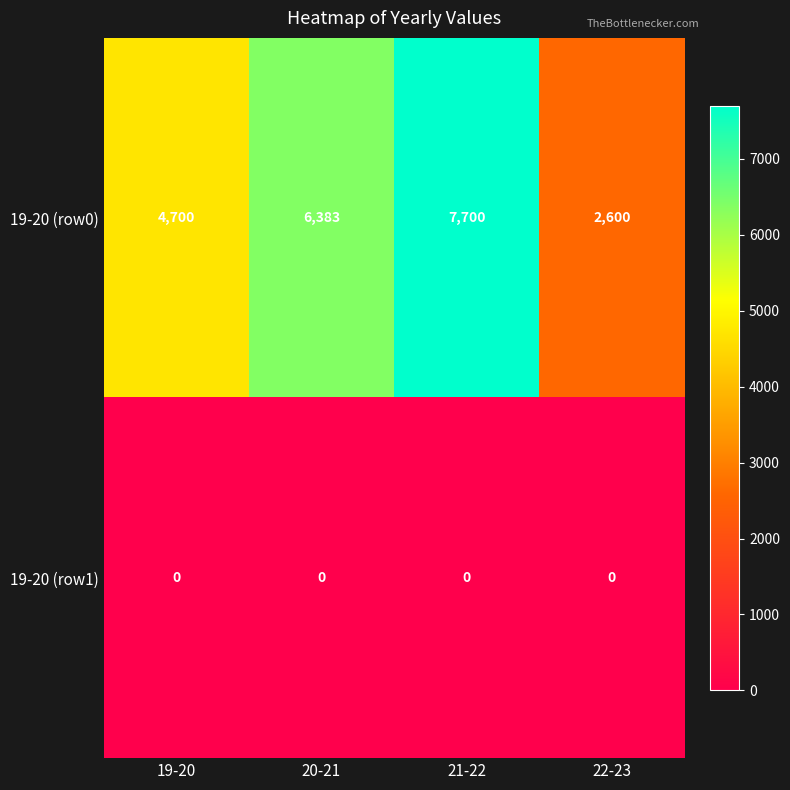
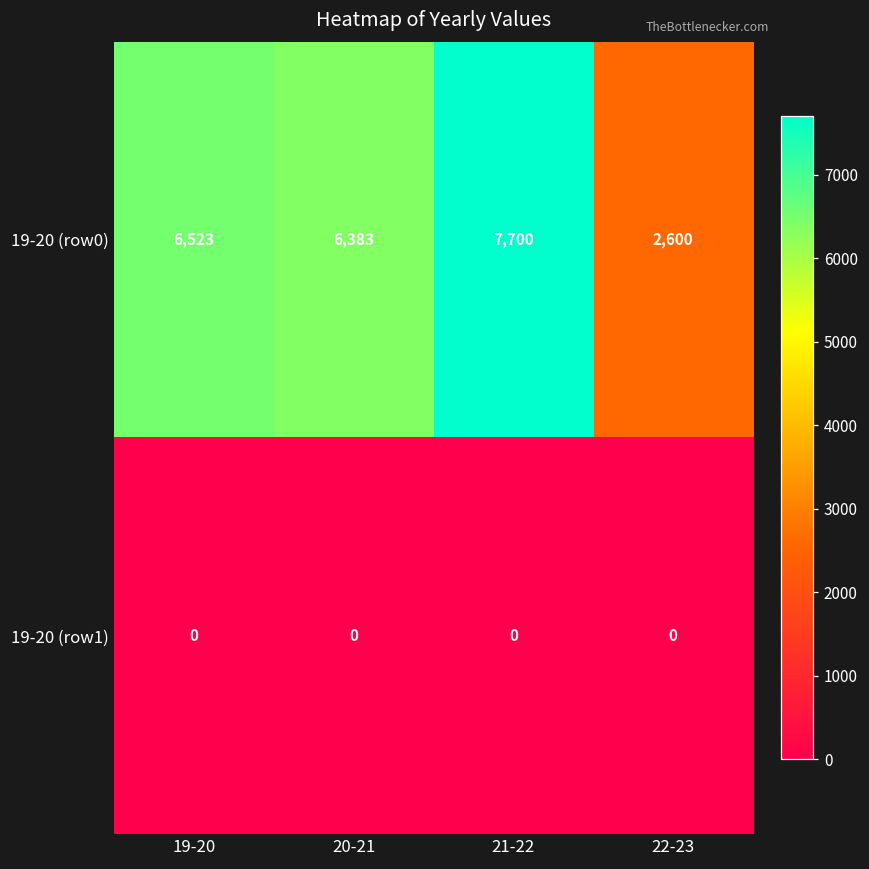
  {
    "19-20 (row0)": {
-     "19-20": "4,700",
+     "19-20": "6,523",
      "20-21": "6,383",
      "21-22": "7,700",
      "22-23": "2,600"
    },
    "19-20 (row1)": {
      "19-20": "0",
      "20-21": "0",
      "21-22": "0",
      "22-23": "0"
    }
  }
